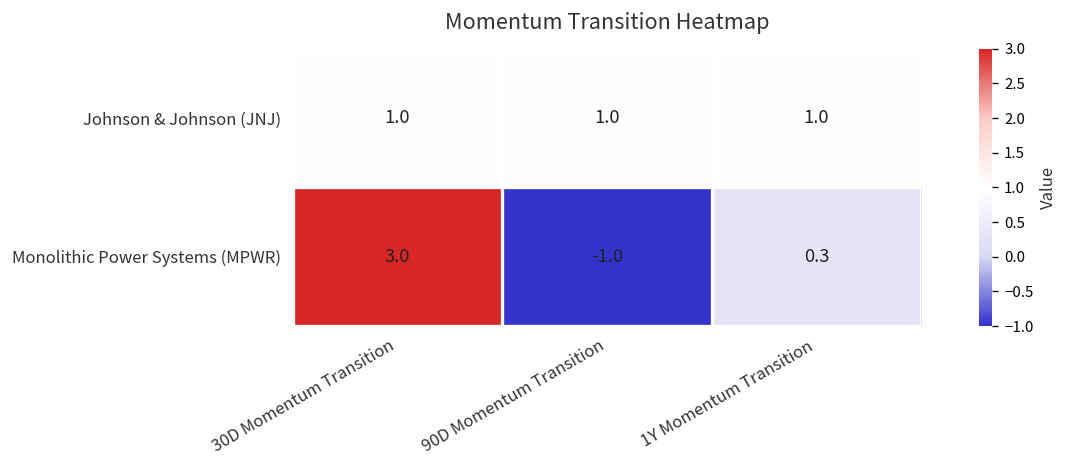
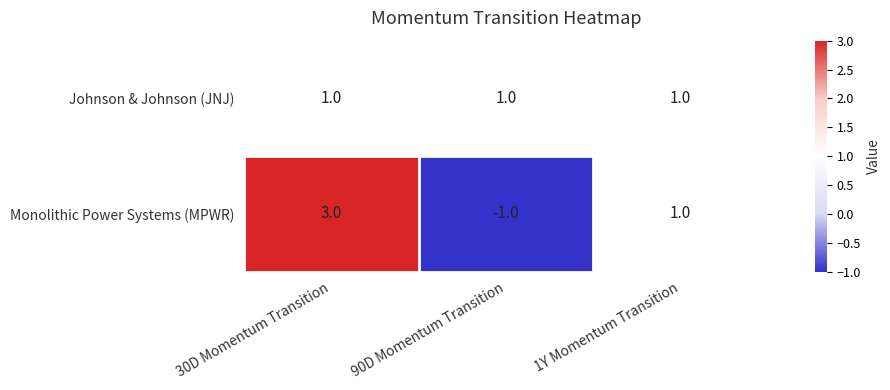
  {
    "Johnson & Johnson (JNJ)": {
      "30D Momentum Transition": 1.0,
      "90D Momentum Transition": 1.0,
      "1Y Momentum Transition": 1.0
    },
    "Monolithic Power Systems (MPWR)": {
      "30D Momentum Transition": 3.0,
      "90D Momentum Transition": -1.0,
-     "1Y Momentum Transition": 0.3
+     "1Y Momentum Transition": 1.0
    }
  }
